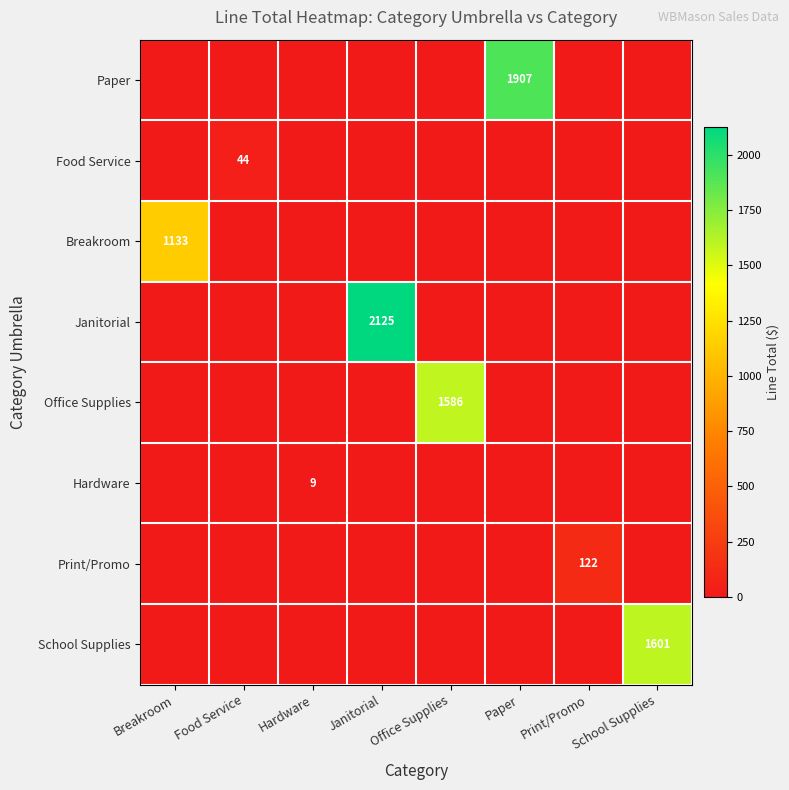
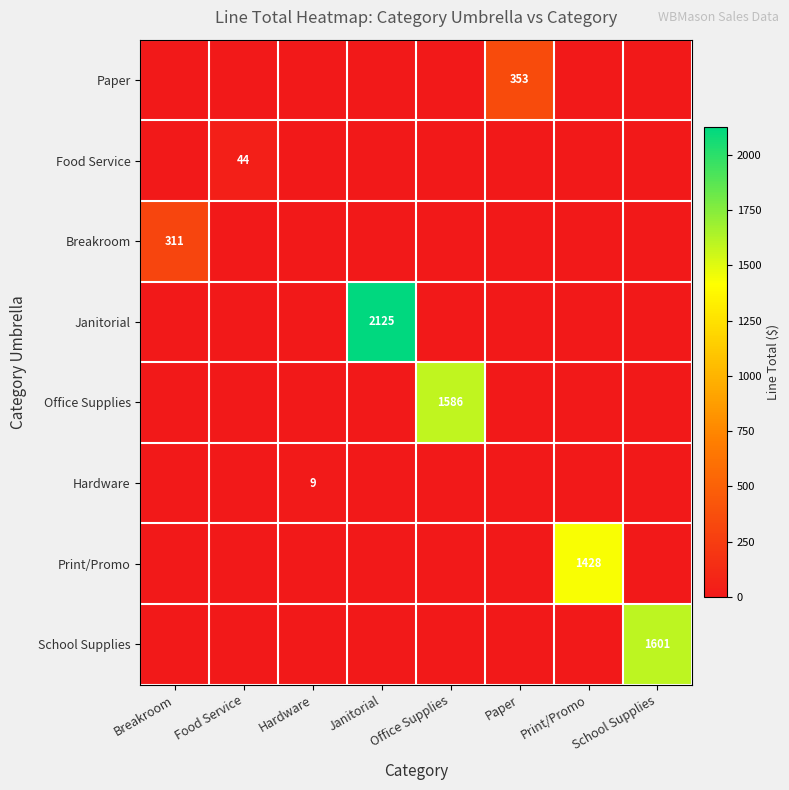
  {
    "Paper": {
-     "Paper": 1907
+     "Paper": 353
    },
    "Food Service": {
      "Food Service": 44
    },
    "Breakroom": {
-     "Breakroom": 1133
+     "Breakroom": 311
    },
    "Janitorial": {
      "Janitorial": 2125
    },
    "Office Supplies": {
      "Office Supplies": 1586
    },
    "Hardware": {
      "Hardware": 9
    },
    "Print/Promo": {
-     "Print/Promo": 122
+     "Print/Promo": 1428
    },
    "School Supplies": {
      "School Supplies": 1601
    }
  }
